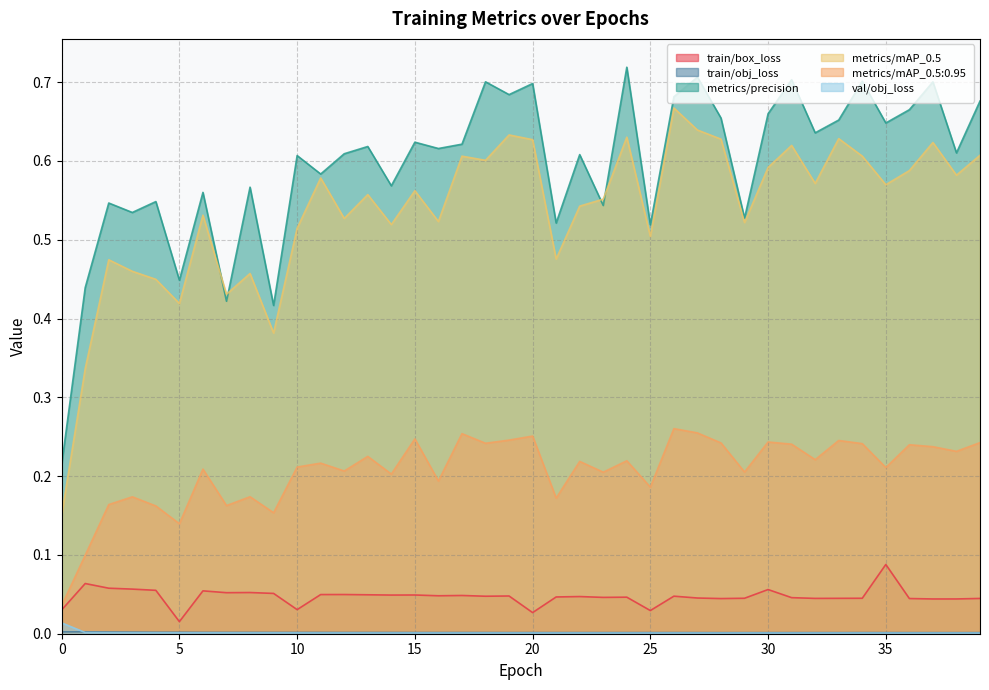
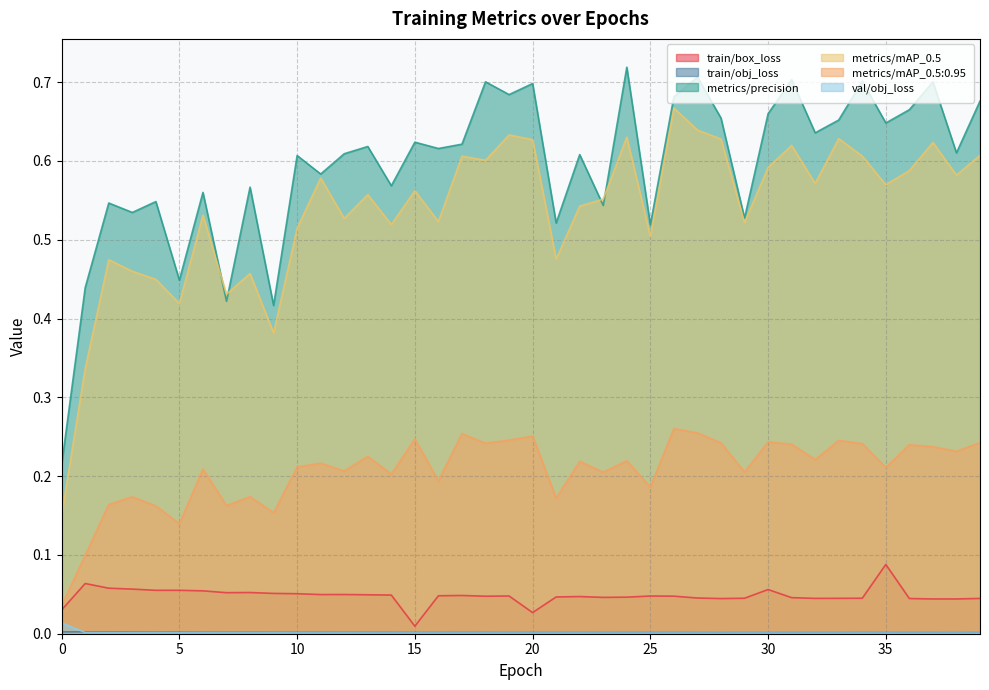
  {
    "train/box_loss": {
      "0": 0.03,
-     "5": 0.02,
-     "10": 0.03,
-     "15": 0.05,
+     "5": 0.06,
+     "10": 0.05,
+     "15": 0.01,
      "20": 0.03,
-     "25": 0.03,
+     "25": 0.05,
      "30": 0.06,
      "35": 0.09
    },
    "val/obj_loss": {
      "0": 0.01
    }
  }
